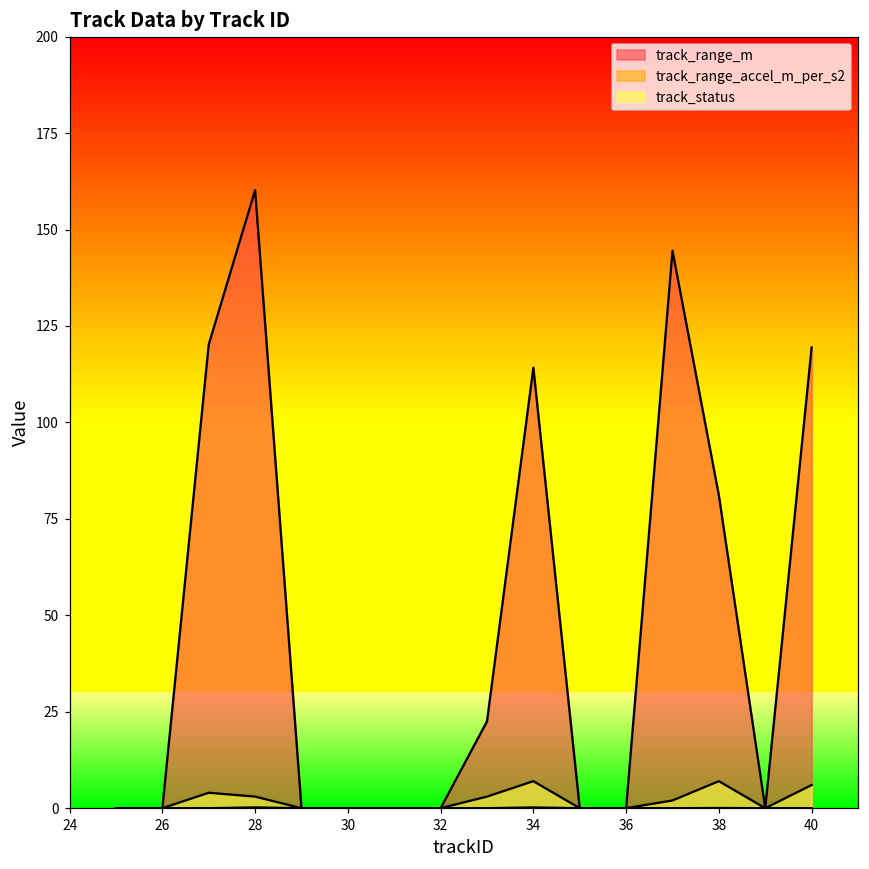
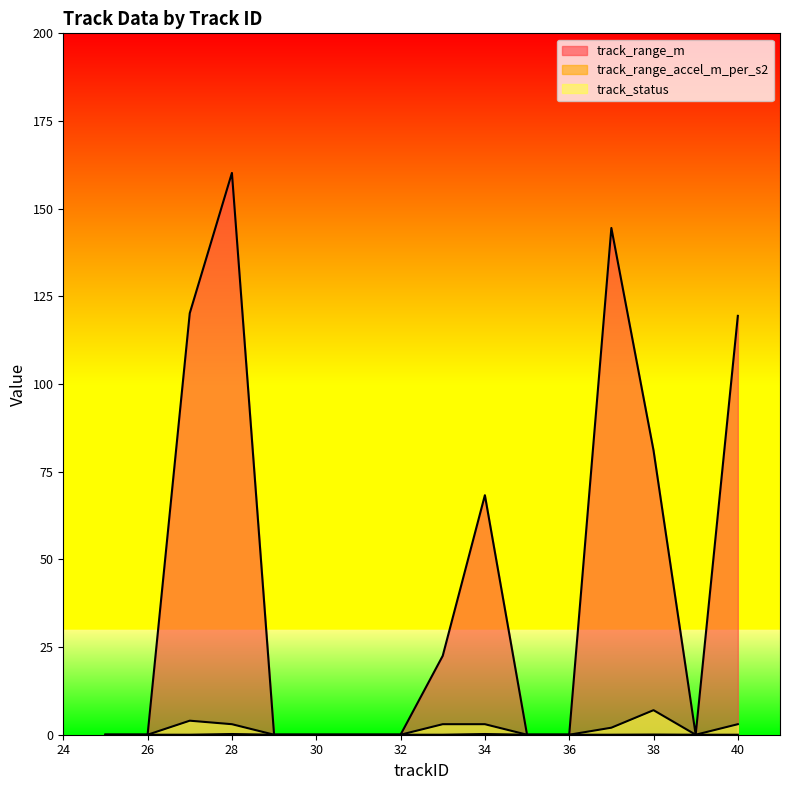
  {
    "track_range_m": {
      "28": 160,
-     "34": 114,
+     "34": 68,
      "38": 81,
      "40": 119
    },
    "track_range_accel_m_per_s2": {
      "28": 0,
      "34": 0,
      "38": 0,
      "40": 0
    },
    "track_status": {
      "28": 3,
-     "34": 7,
+     "34": 3,
      "38": 7,
-     "40": 6
+     "40": 3
    }
  }
